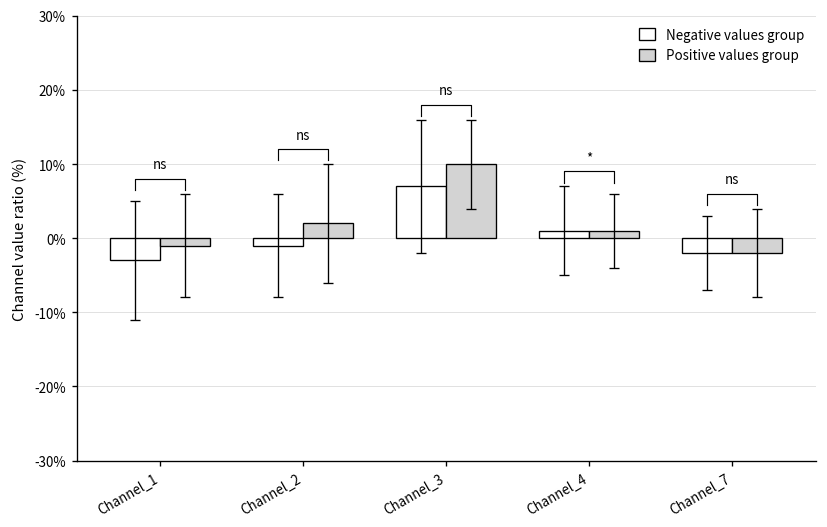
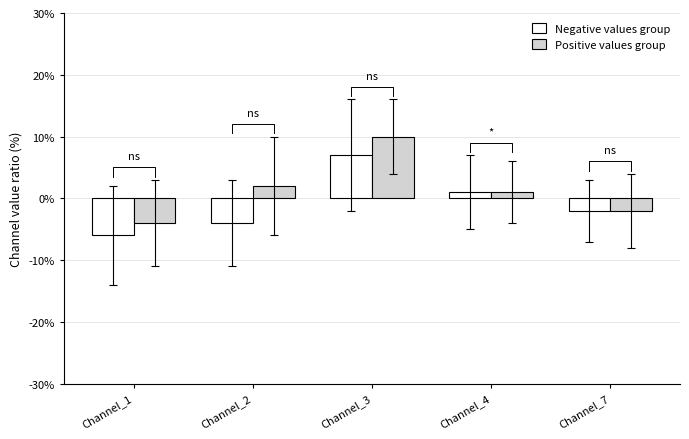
  {
    "Negative values group": {
-     "Channel_1": "-3%",
-     "Channel_2": "-1%",
+     "Channel_1": "-6%",
+     "Channel_2": "-4%",
      "Channel_3": "7%",
      "Channel_4": "1%",
      "Channel_7": "-2%"
    },
    "Positive values group": {
-     "Channel_1": "-1%",
+     "Channel_1": "-4%",
      "Channel_2": "2%",
      "Channel_3": "10%",
      "Channel_4": "1%",
      "Channel_7": "-2%"
    }
  }
